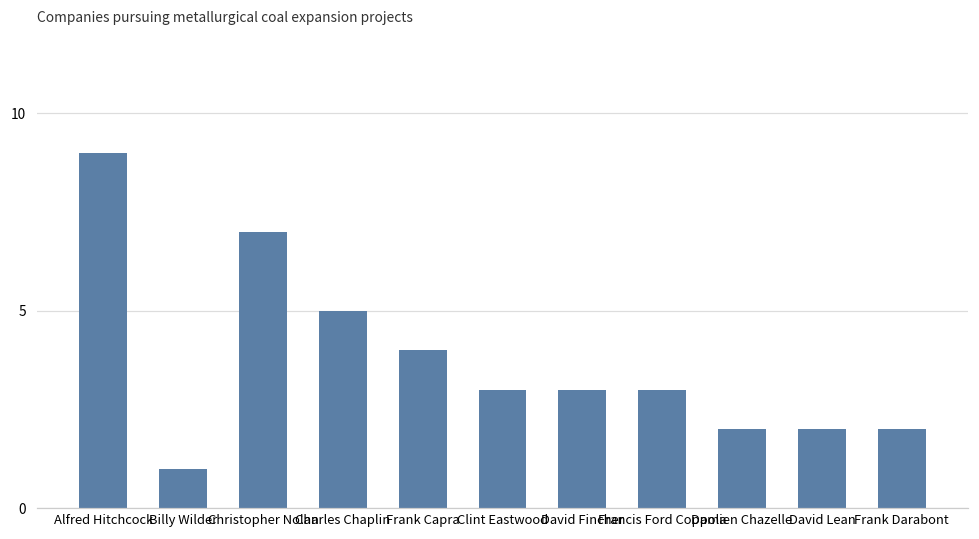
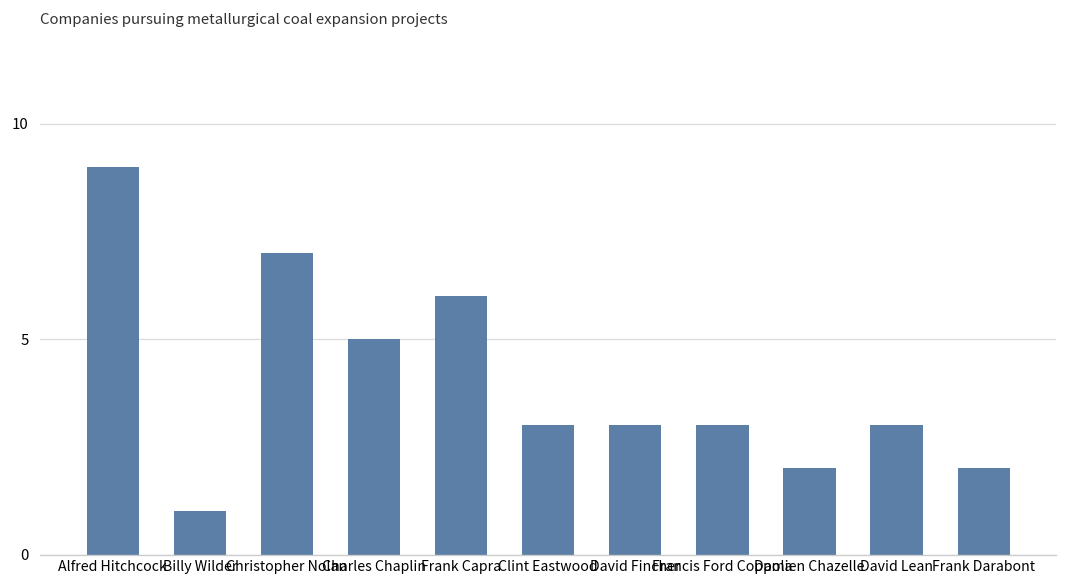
  {
    "Alfred Hitchcock": 9,
    "Billy Wilder": 1,
-   "Frank Capra": 4,
+   "Frank Capra": 6,
    "Clint Eastwood": 3,
-   "David Lean": 2,
+   "David Lean": 3,
    "Frank Darabont": 2
  }
